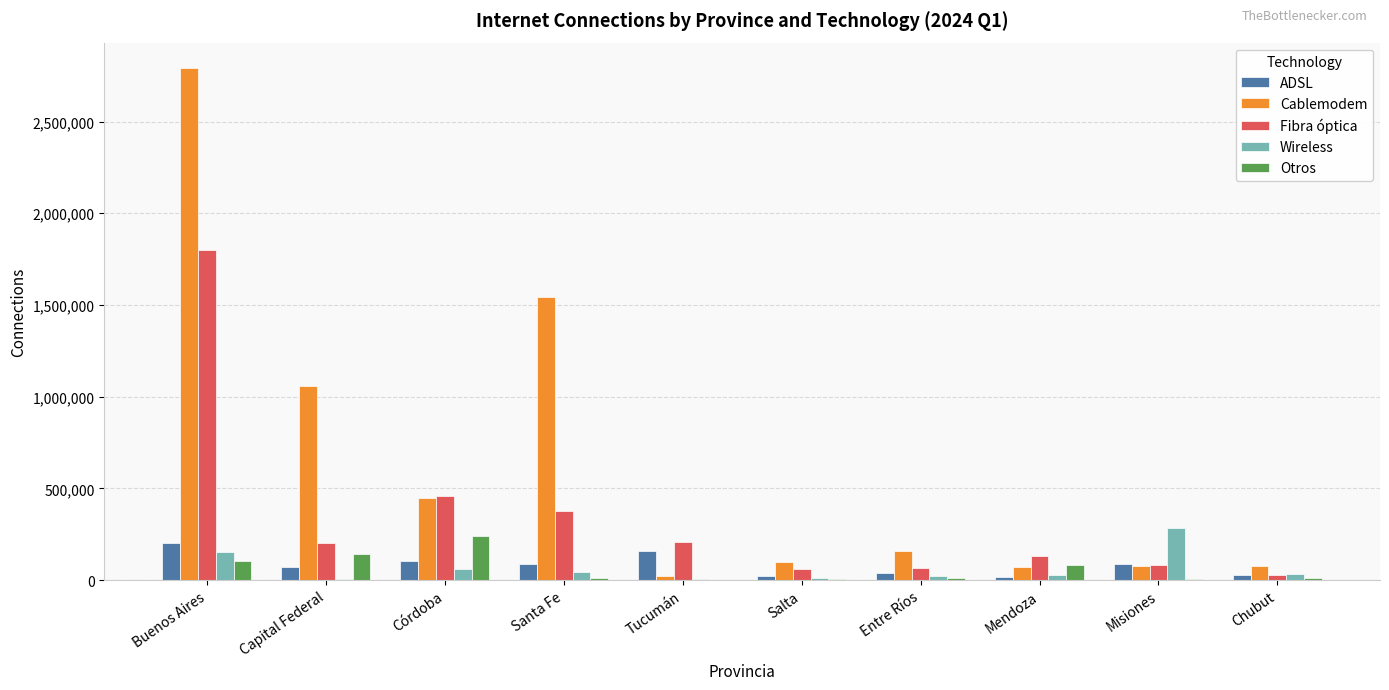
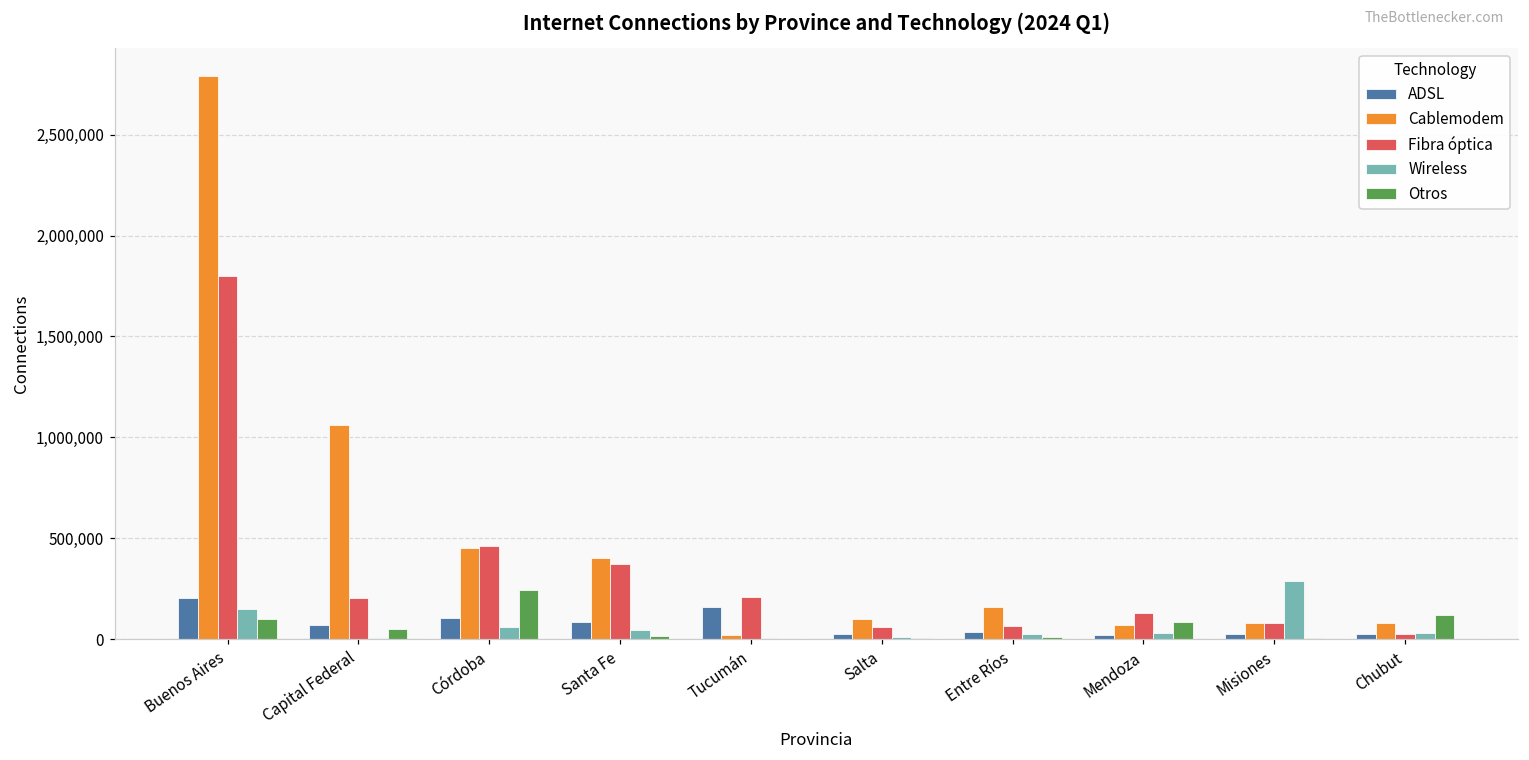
  {
    "ADSL": {
      "Buenos Aires": "200,000",
      "Capital Federal": "70,000",
      "Córdoba": "100,000",
      "Santa Fe": "90,000",
      "Tucumán": "160,000",
      "Salta": "20,000",
      "Entre Ríos": "40,000",
      "Mendoza": "20,000",
-     "Misiones": "90,000",
+     "Misiones": "20,000",
      "Chubut": "30,000"
    },
    "Cablemodem": {
      "Buenos Aires": "2,790,000",
      "Capital Federal": "1,060,000",
      "Córdoba": "450,000",
-     "Santa Fe": "1,540,000",
+     "Santa Fe": "400,000",
      "Tucumán": "20,000",
      "Salta": "100,000",
      "Entre Ríos": "160,000",
      "Mendoza": "70,000",
      "Misiones": "80,000",
      "Chubut": "80,000"
    },
    "Fibra óptica": {
      "Buenos Aires": "1,800,000",
      "Capital Federal": "200,000",
      "Córdoba": "460,000",
      "Santa Fe": "370,000",
      "Tucumán": "210,000",
      "Salta": "60,000",
      "Entre Ríos": "70,000",
      "Mendoza": "130,000",
      "Misiones": "80,000",
      "Chubut": "30,000"
    },
    "Wireless": {
      "Buenos Aires": "150,000",
      "Córdoba": "60,000",
      "Santa Fe": "40,000",
      "Entre Ríos": "20,000",
      "Mendoza": "30,000",
      "Misiones": "290,000",
      "Chubut": "30,000"
    },
    "Otros": {
      "Buenos Aires": "100,000",
-     "Capital Federal": "140,000",
+     "Capital Federal": "50,000",
      "Córdoba": "240,000",
      "Santa Fe": "10,000",
      "Mendoza": "80,000",
-     "Chubut": "10,000"
+     "Chubut": "120,000"
    }
  }
